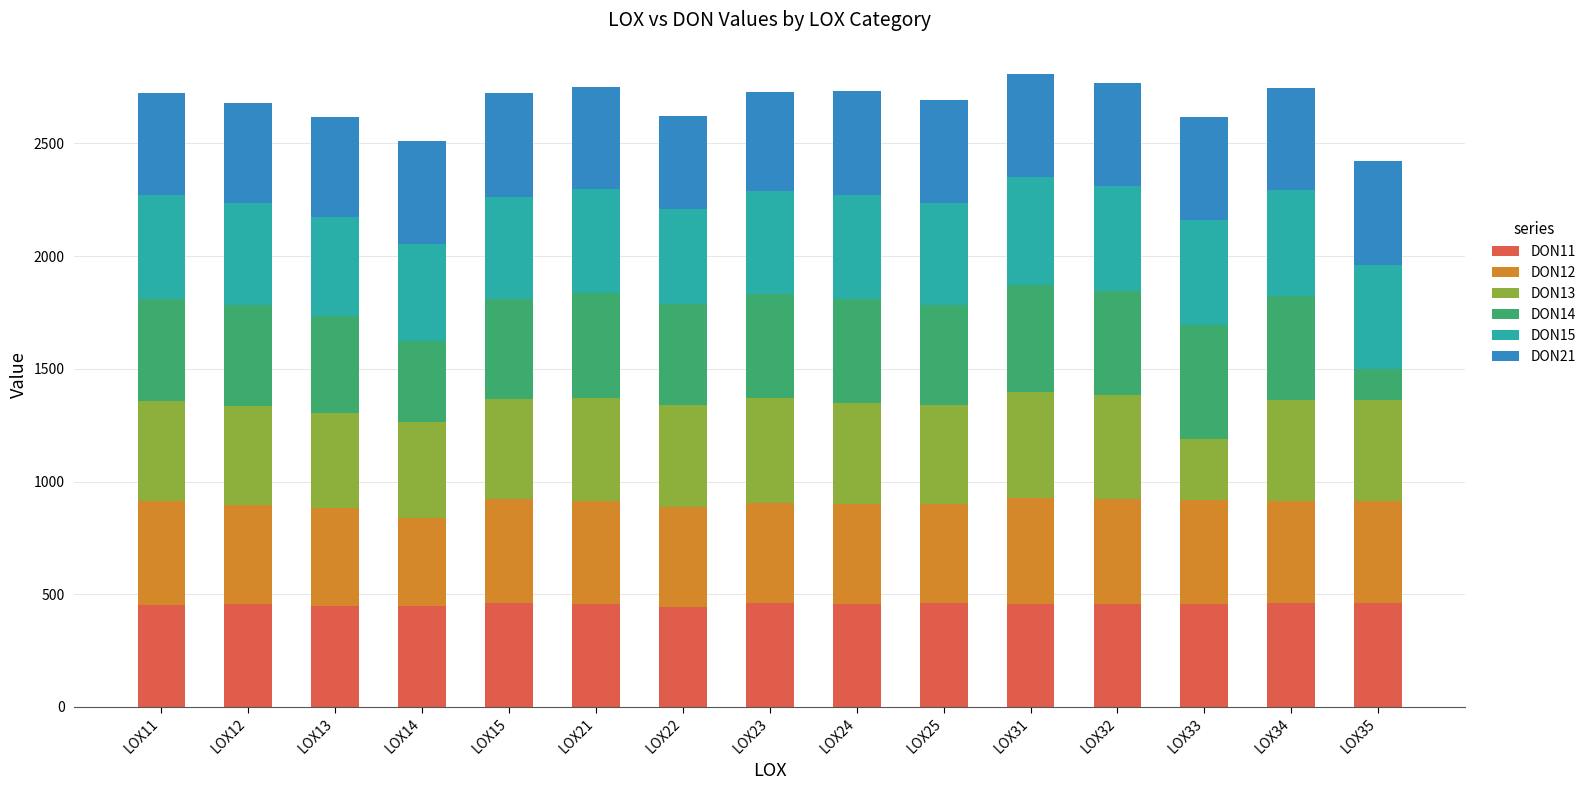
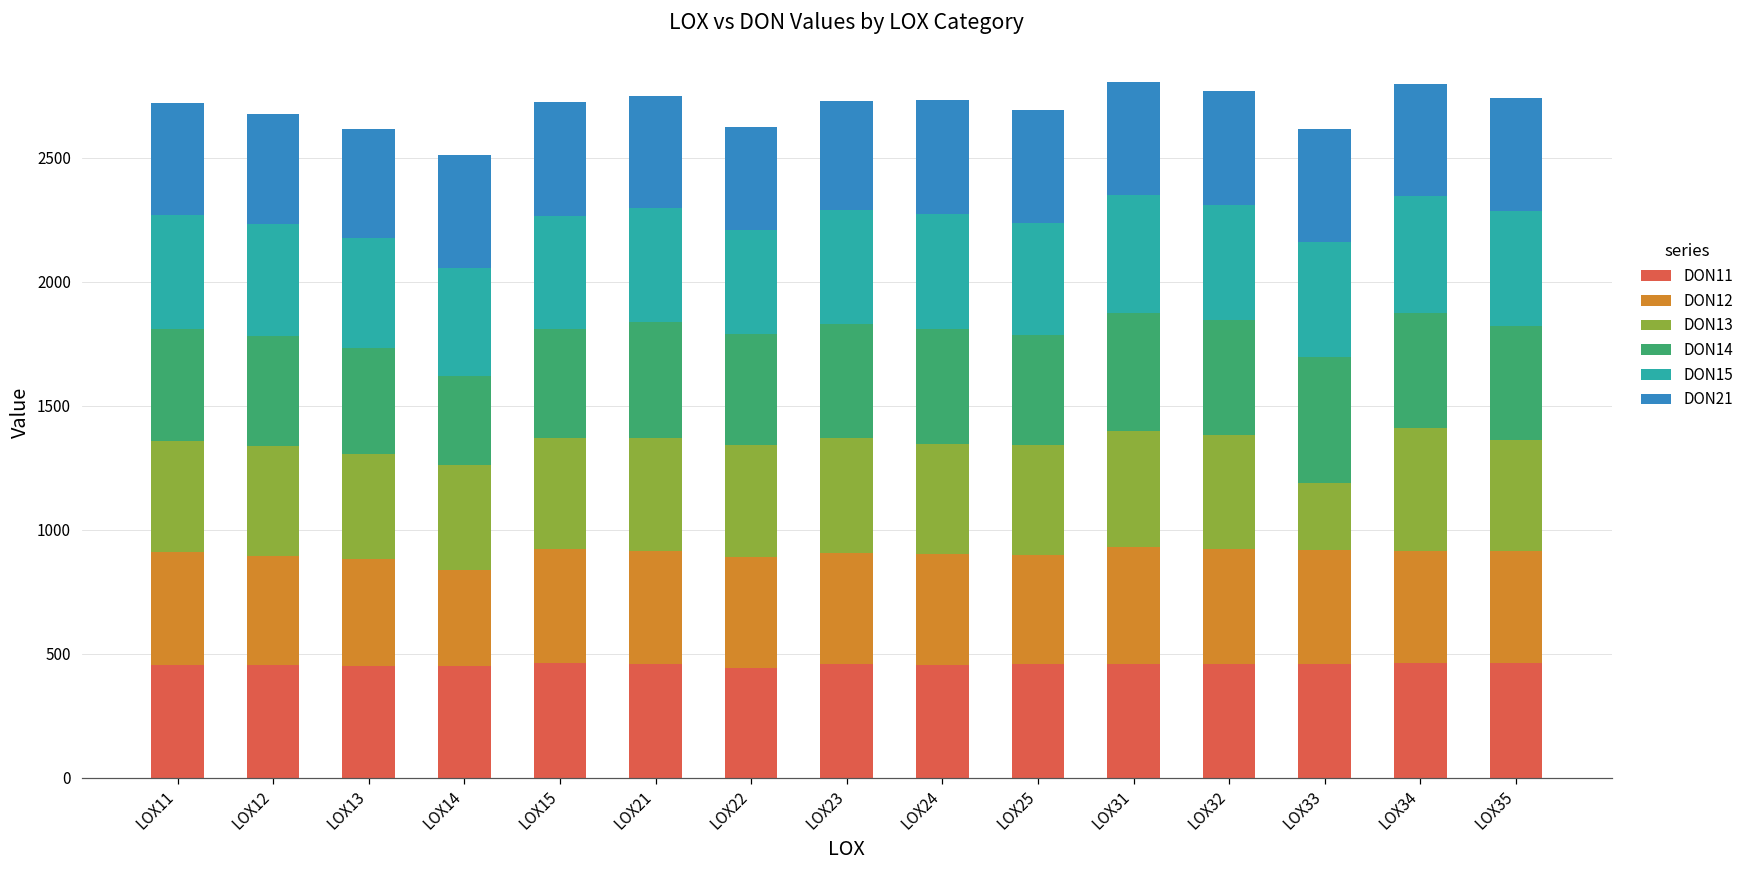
  {
    "DON13": {
      "LOX11": 440,
      "LOX12": 440,
      "LOX13": 420,
      "LOX14": 420,
      "LOX15": 450,
      "LOX21": 460,
      "LOX22": 450,
      "LOX23": 460,
      "LOX24": 450,
      "LOX25": 440,
      "LOX31": 470,
      "LOX32": 460,
      "LOX33": 270,
-     "LOX34": 450,
+     "LOX34": 500,
      "LOX35": 450
    },
    "DON14": {
      "LOX11": 450,
      "LOX12": 440,
      "LOX13": 430,
      "LOX14": 360,
      "LOX15": 440,
      "LOX21": 470,
      "LOX22": 450,
      "LOX23": 460,
      "LOX24": 460,
      "LOX25": 440,
      "LOX31": 480,
      "LOX32": 460,
      "LOX33": 510,
      "LOX34": 460,
-     "LOX35": 140
+     "LOX35": 460
    }
  }
